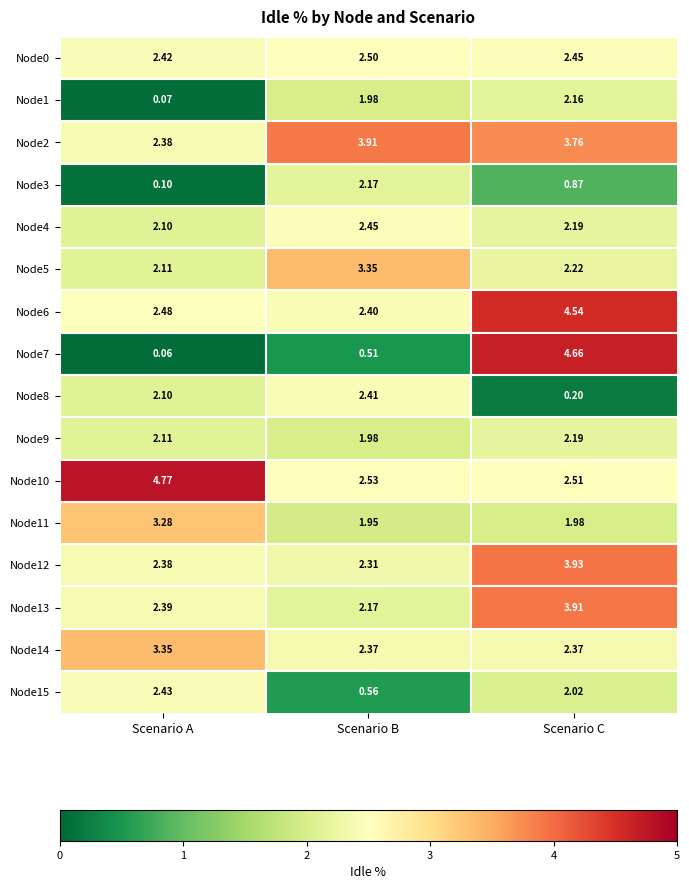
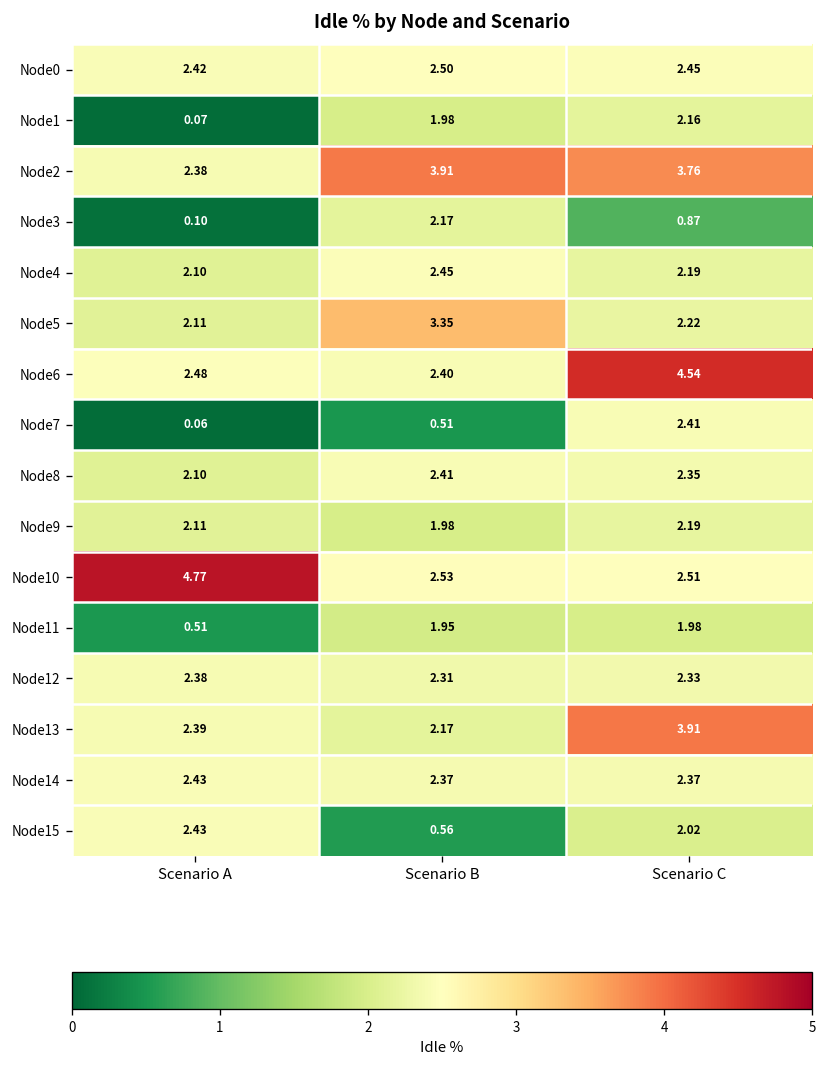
  {
    "Node0": {
      "Scenario A": 2.42,
      "Scenario B": 2.50,
      "Scenario C": 2.45
    },
    "Node1": {
      "Scenario A": 0.07,
      "Scenario B": 1.98,
      "Scenario C": 2.16
    },
    "Node2": {
      "Scenario A": 2.38,
      "Scenario B": 3.91,
      "Scenario C": 3.76
    },
    "Node3": {
      "Scenario A": 0.10,
      "Scenario B": 2.17,
      "Scenario C": 0.87
    },
    "Node4": {
      "Scenario A": 2.10,
      "Scenario B": 2.45,
      "Scenario C": 2.19
    },
    "Node5": {
      "Scenario A": 2.11,
      "Scenario B": 3.35,
      "Scenario C": 2.22
    },
    "Node6": {
      "Scenario A": 2.48,
      "Scenario B": 2.40,
      "Scenario C": 4.54
    },
    "Node7": {
      "Scenario A": 0.06,
      "Scenario B": 0.51,
-     "Scenario C": 4.66
+     "Scenario C": 2.41
    },
    "Node8": {
      "Scenario A": 2.10,
      "Scenario B": 2.41,
-     "Scenario C": 0.20
+     "Scenario C": 2.35
    },
    "Node9": {
      "Scenario A": 2.11,
      "Scenario B": 1.98,
      "Scenario C": 2.19
    },
    "Node10": {
      "Scenario A": 4.77,
      "Scenario B": 2.53,
      "Scenario C": 2.51
    },
    "Node11": {
-     "Scenario A": 3.28,
+     "Scenario A": 0.51,
      "Scenario B": 1.95,
      "Scenario C": 1.98
    },
    "Node12": {
      "Scenario A": 2.38,
      "Scenario B": 2.31,
-     "Scenario C": 3.93
+     "Scenario C": 2.33
    },
    "Node13": {
      "Scenario A": 2.39,
      "Scenario B": 2.17,
      "Scenario C": 3.91
    },
    "Node14": {
-     "Scenario A": 3.35,
+     "Scenario A": 2.43,
      "Scenario B": 2.37,
      "Scenario C": 2.37
    },
    "Node15": {
      "Scenario A": 2.43,
      "Scenario B": 0.56,
      "Scenario C": 2.02
    }
  }
